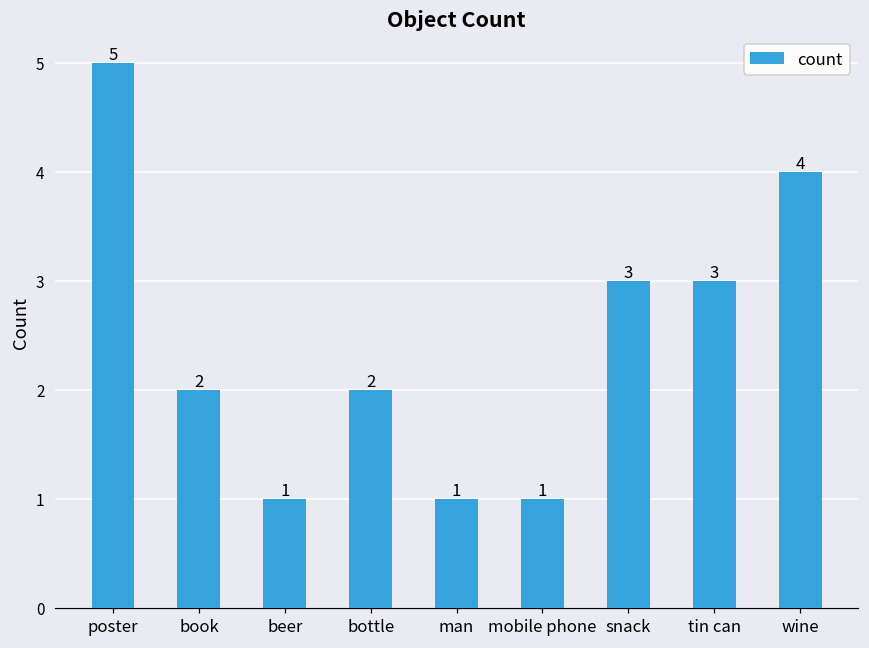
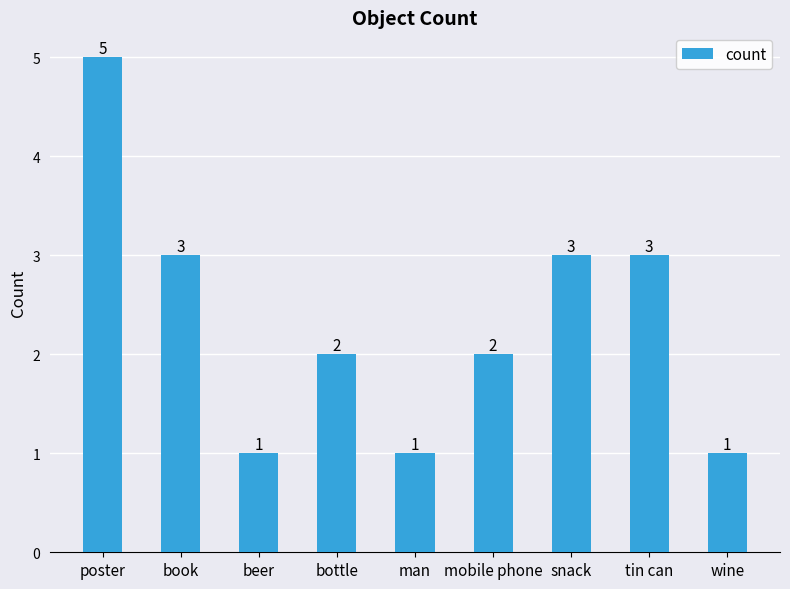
  {
    "poster": 5,
-   "book": 2,
+   "book": 3,
    "beer": 1,
    "bottle": 2,
    "man": 1,
-   "mobile phone": 1,
+   "mobile phone": 2,
    "snack": 3,
    "tin can": 3,
-   "wine": 4
+   "wine": 1
  }
